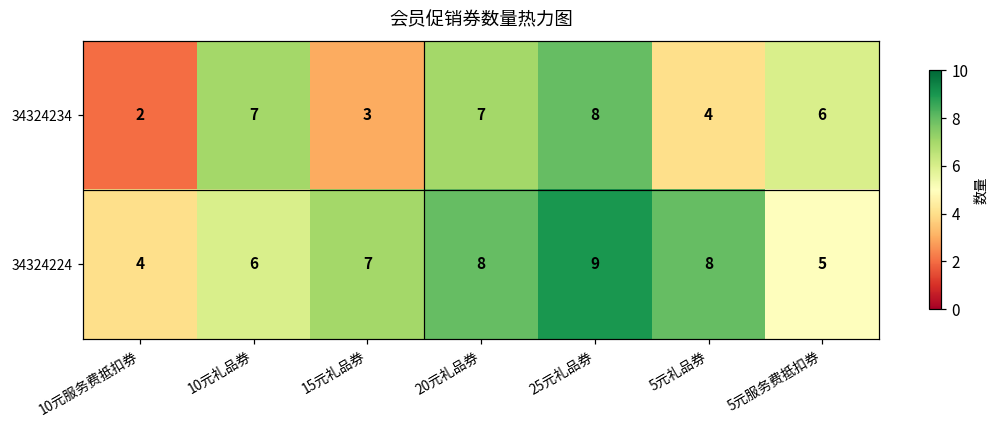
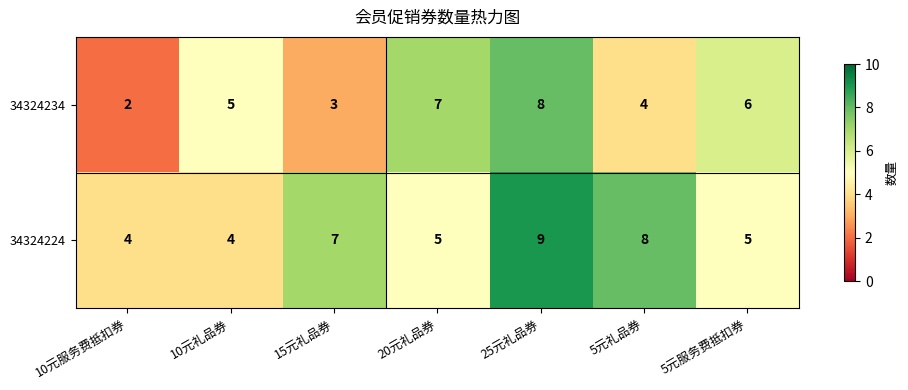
  {
    "34324234": {
      "10元服务费抵扣券": 2,
-     "10元礼品券": 7,
+     "10元礼品券": 5,
      "15元礼品券": 3,
      "20元礼品券": 7,
      "25元礼品券": 8,
      "5元礼品券": 4,
      "5元服务费抵扣券": 6
    },
    "34324224": {
      "10元服务费抵扣券": 4,
-     "10元礼品券": 6,
+     "10元礼品券": 4,
      "15元礼品券": 7,
-     "20元礼品券": 8,
+     "20元礼品券": 5,
      "25元礼品券": 9,
      "5元礼品券": 8,
      "5元服务费抵扣券": 5
    }
  }
